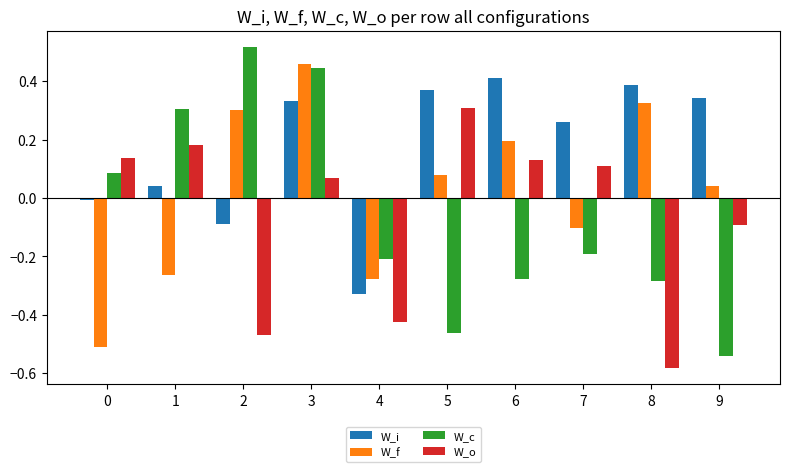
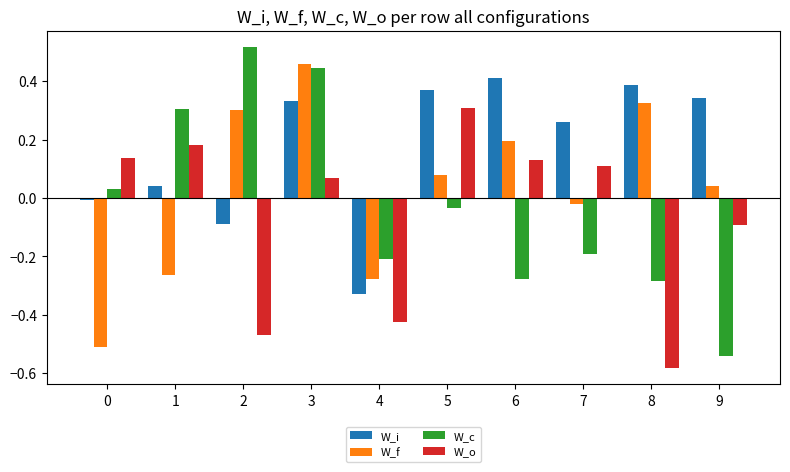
  {
    "W_i": {
      "1": 0.04,
      "2": -0.09,
      "3": 0.33,
      "4": -0.33,
      "5": 0.37,
      "6": 0.41,
      "7": 0.26,
      "8": 0.39,
      "9": 0.34
    },
    "W_f": {
      "0": -0.51,
      "1": -0.27,
      "2": 0.30,
      "3": 0.46,
      "4": -0.28,
      "5": 0.08,
      "6": 0.20,
-     "7": -0.10,
+     "7": -0.02,
      "8": 0.32,
      "9": 0.04
    },
    "W_c": {
-     "0": 0.09,
+     "0": 0.03,
      "1": 0.30,
      "2": 0.52,
      "3": 0.45,
      "4": -0.21,
-     "5": -0.46,
+     "5": -0.03,
      "6": -0.28,
      "7": -0.19,
      "8": -0.28,
      "9": -0.54
    },
    "W_o": {
      "0": 0.14,
      "1": 0.18,
      "2": -0.47,
      "3": 0.07,
      "4": -0.43,
      "5": 0.31,
      "6": 0.13,
      "7": 0.11,
      "8": -0.58,
      "9": -0.09
    }
  }
